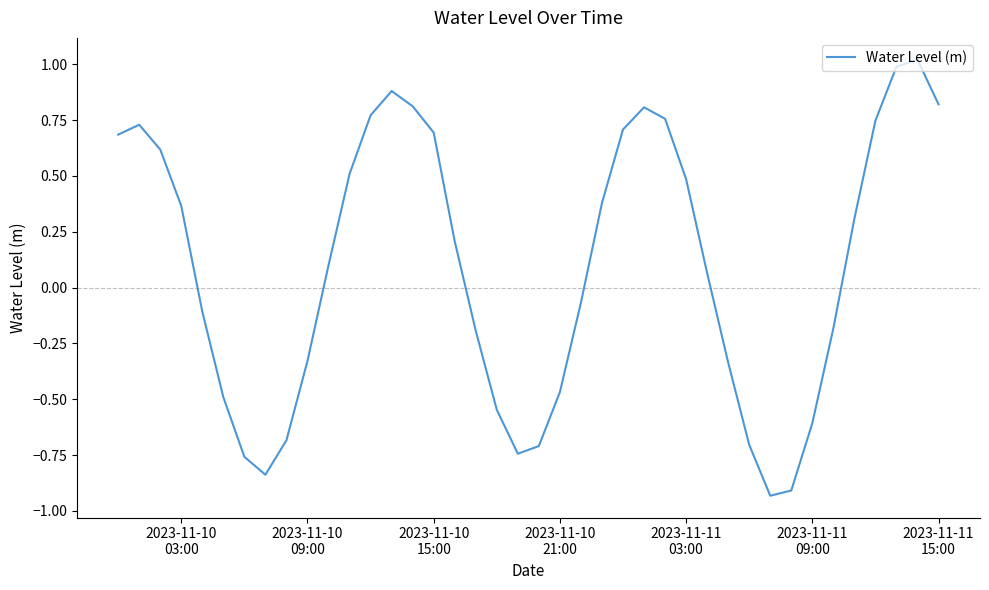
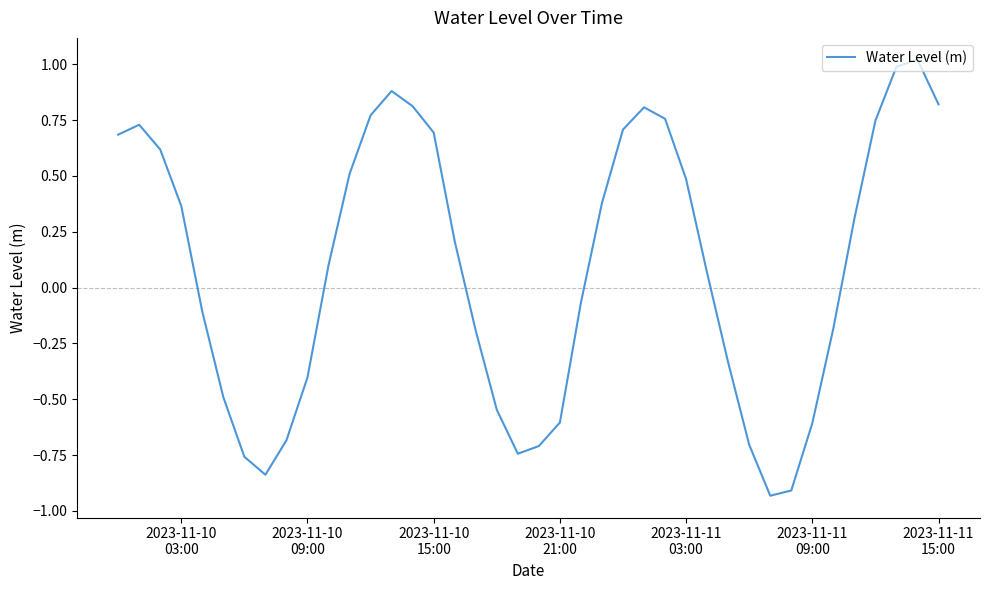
  {
    "2023-11-10 03:00": 0.37,
-   "2023-11-10 09:00": -0.33,
+   "2023-11-10 09:00": -0.40,
    "2023-11-10 15:00": 0.69,
-   "2023-11-10 21:00": -0.47,
+   "2023-11-10 21:00": -0.60,
    "2023-11-11 03:00": 0.49,
    "2023-11-11 09:00": -0.61,
    "2023-11-11 15:00": 0.82
  }
